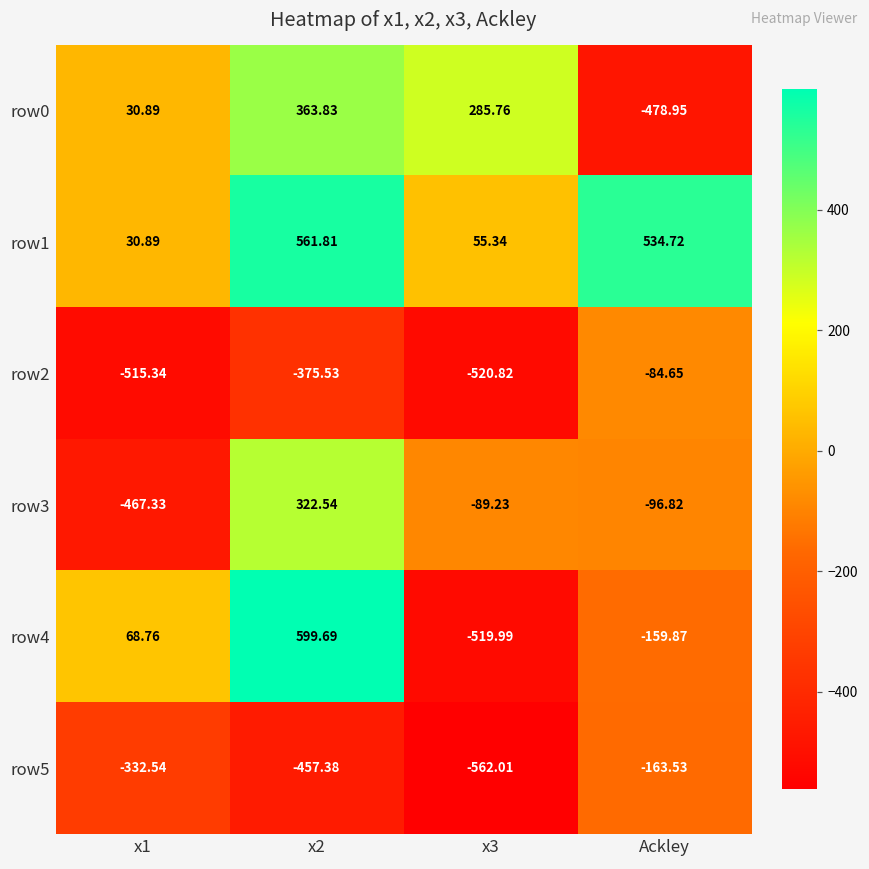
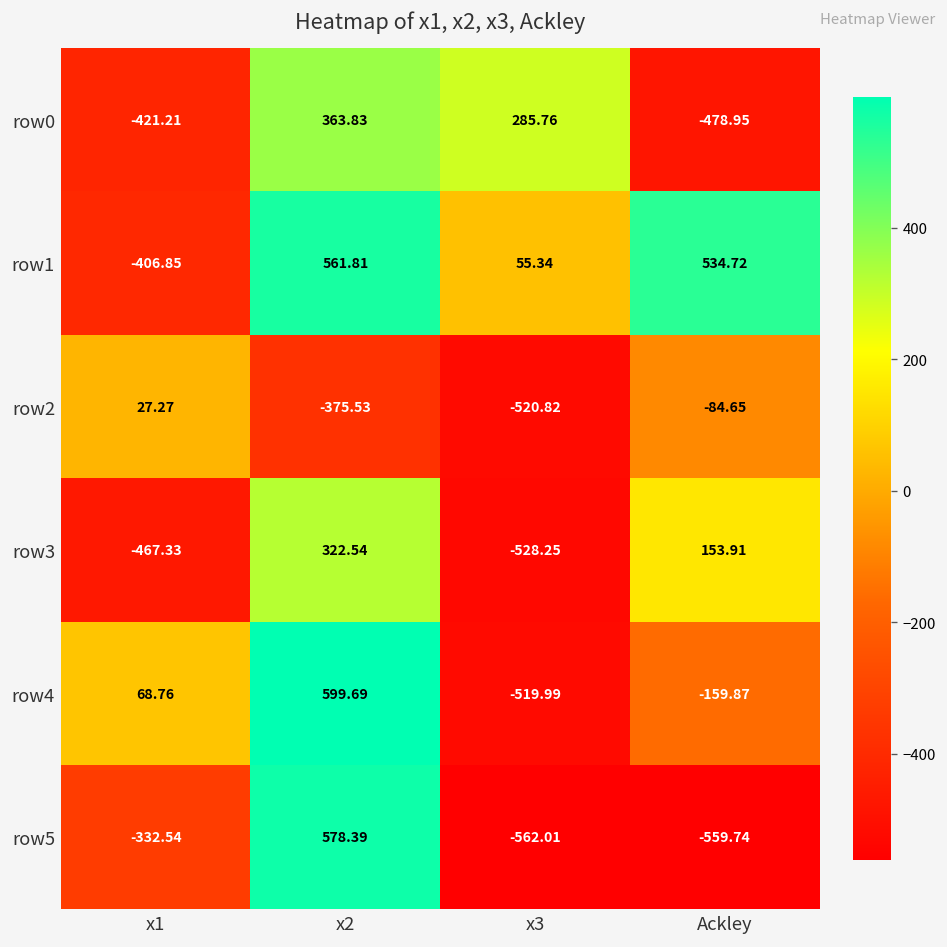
  {
    "row0": {
-     "x1": 30.89,
+     "x1": -421.21,
      "x2": 363.83,
      "x3": 285.76,
      "Ackley": -478.95
    },
    "row1": {
-     "x1": 30.89,
+     "x1": -406.85,
      "x2": 561.81,
      "x3": 55.34,
      "Ackley": 534.72
    },
    "row2": {
-     "x1": -515.34,
+     "x1": 27.27,
      "x2": -375.53,
      "x3": -520.82,
      "Ackley": -84.65
    },
    "row3": {
      "x1": -467.33,
      "x2": 322.54,
-     "x3": -89.23,
-     "Ackley": -96.82
+     "x3": -528.25,
+     "Ackley": 153.91
    },
    "row4": {
      "x1": 68.76,
      "x2": 599.69,
      "x3": -519.99,
      "Ackley": -159.87
    },
    "row5": {
      "x1": -332.54,
-     "x2": -457.38,
+     "x2": 578.39,
      "x3": -562.01,
-     "Ackley": -163.53
+     "Ackley": -559.74
    }
  }
